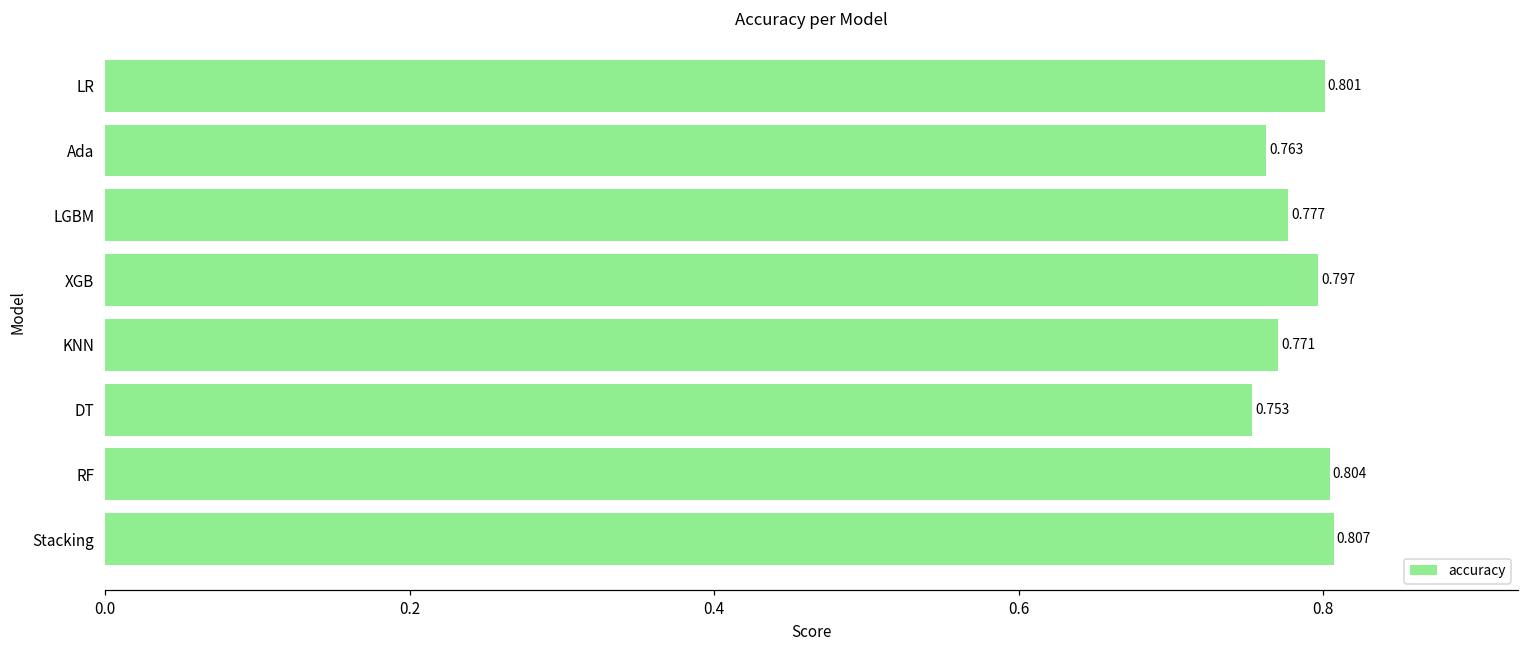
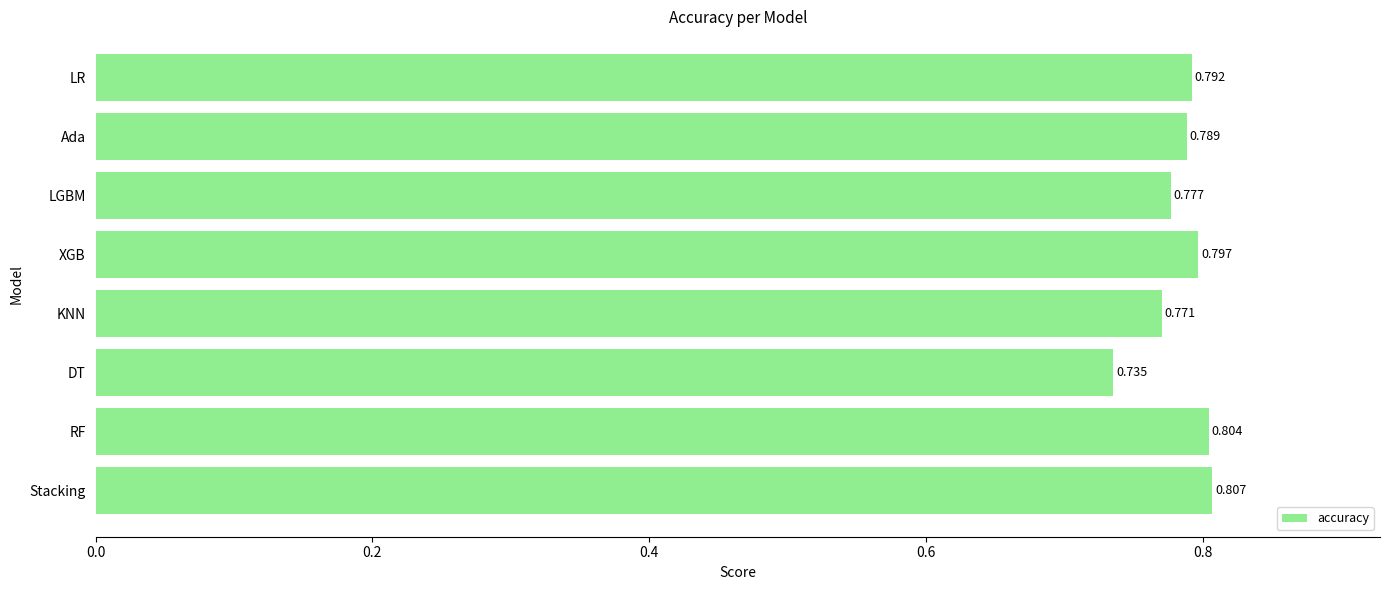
  {
-   "LR": 0.801,
-   "Ada": 0.763,
+   "LR": 0.792,
+   "Ada": 0.789,
    "LGBM": 0.777,
    "XGB": 0.797,
    "KNN": 0.771,
-   "DT": 0.753,
+   "DT": 0.735,
    "RF": 0.804,
    "Stacking": 0.807
  }
